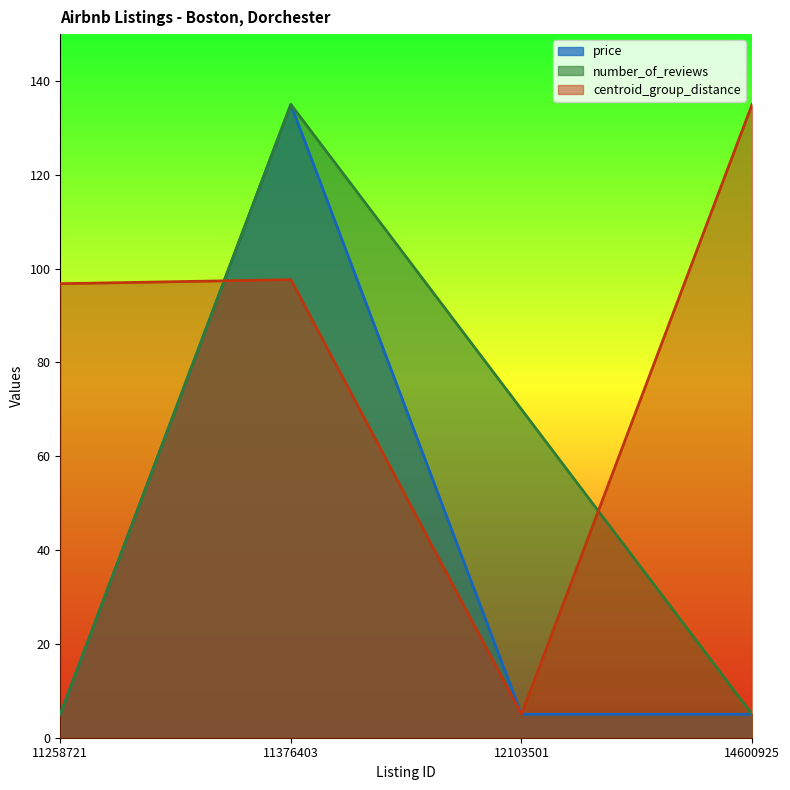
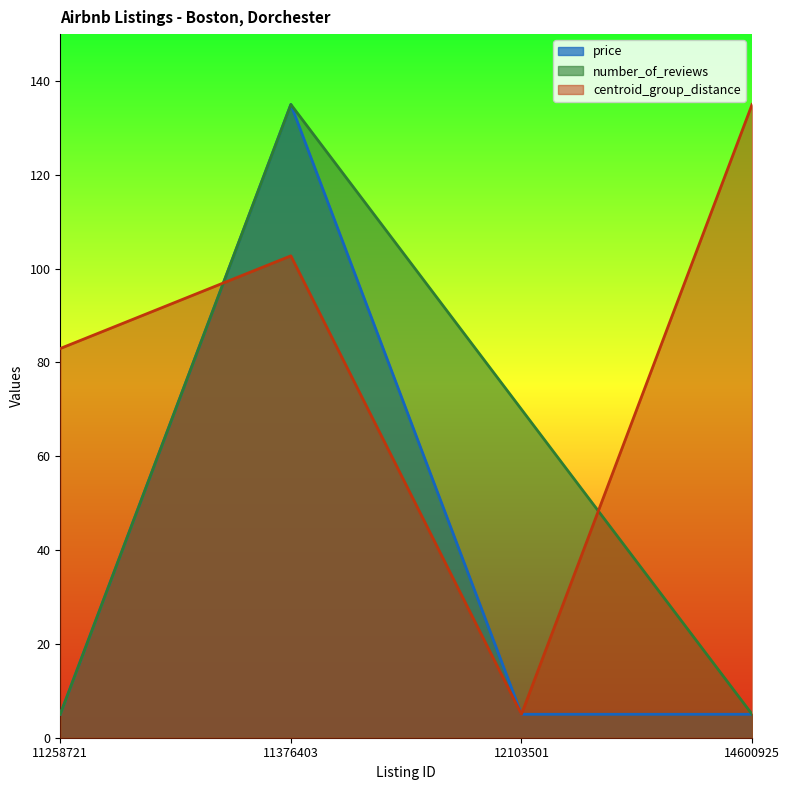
  {
    "number_of_reviews": {
      "12103501": 70
    },
    "centroid_group_distance": {
-     "11258721": 97,
-     "11376403": 98,
+     "11258721": 83,
+     "11376403": 103,
      "14600925": 135
    }
  }
